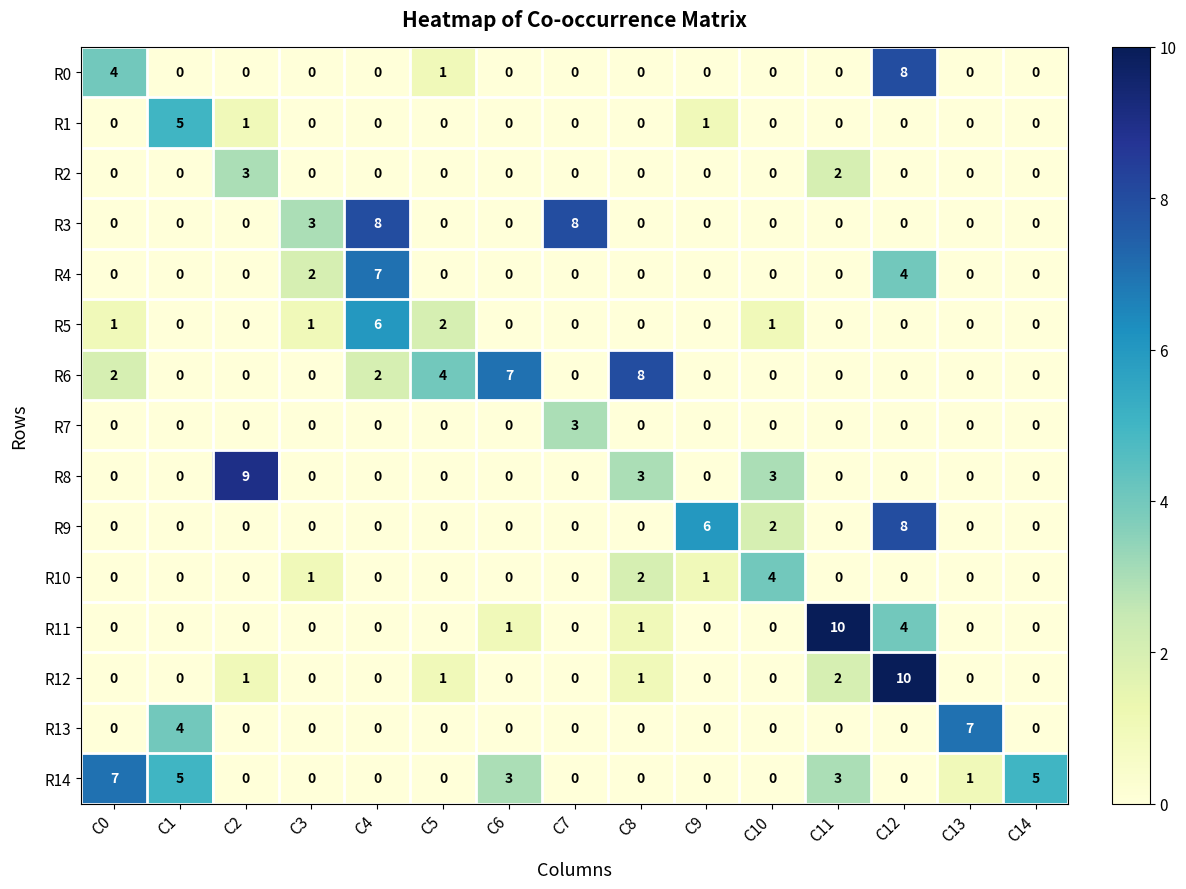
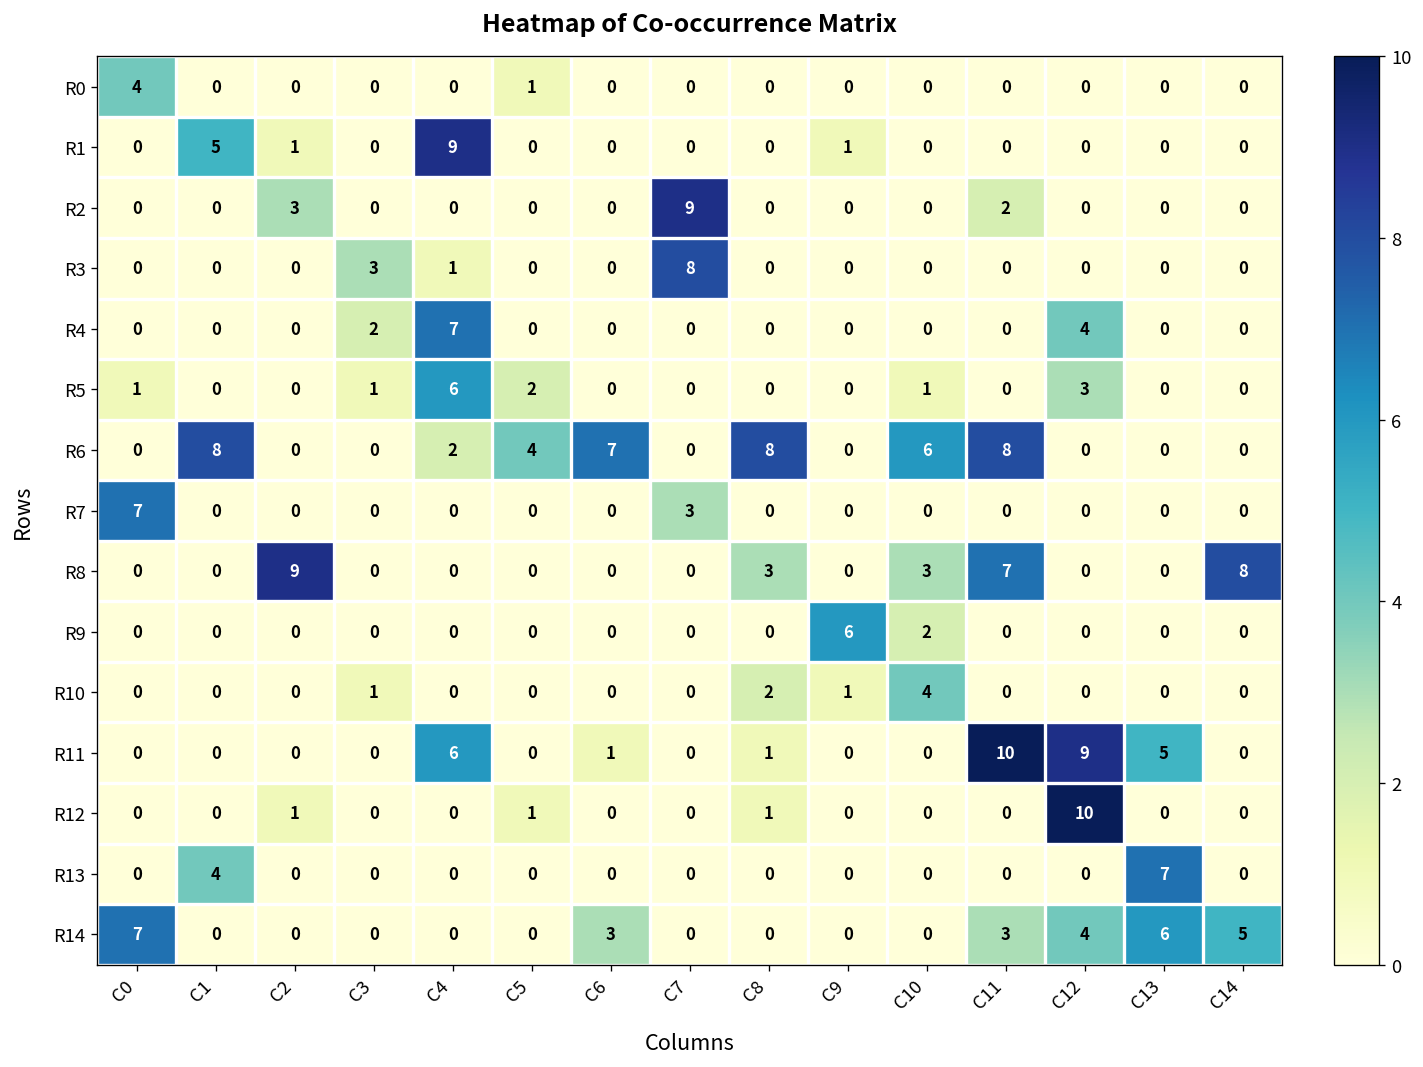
  {
    "R0": {
      "C0": 4,
      "C1": 0,
      "C2": 0,
      "C3": 0,
      "C4": 0,
      "C5": 1,
      "C6": 0,
      "C7": 0,
      "C8": 0,
      "C9": 0,
      "C10": 0,
      "C11": 0,
-     "C12": 8,
+     "C12": 0,
      "C13": 0,
      "C14": 0
    },
    "R1": {
      "C0": 0,
      "C1": 5,
      "C2": 1,
      "C3": 0,
-     "C4": 0,
+     "C4": 9,
      "C5": 0,
      "C6": 0,
      "C7": 0,
      "C8": 0,
      "C9": 1,
      "C10": 0,
      "C11": 0,
      "C12": 0,
      "C13": 0,
      "C14": 0
    },
    "R2": {
      "C0": 0,
      "C1": 0,
      "C2": 3,
      "C3": 0,
      "C4": 0,
      "C5": 0,
      "C6": 0,
-     "C7": 0,
+     "C7": 9,
      "C8": 0,
      "C9": 0,
      "C10": 0,
      "C11": 2,
      "C12": 0,
      "C13": 0,
      "C14": 0
    },
    "R3": {
      "C0": 0,
      "C1": 0,
      "C2": 0,
      "C3": 3,
-     "C4": 8,
+     "C4": 1,
      "C5": 0,
      "C6": 0,
      "C7": 8,
      "C8": 0,
      "C9": 0,
      "C10": 0,
      "C11": 0,
      "C12": 0,
      "C13": 0,
      "C14": 0
    },
    "R5": {
      "C0": 1,
      "C1": 0,
      "C2": 0,
      "C3": 1,
      "C4": 6,
      "C5": 2,
      "C6": 0,
      "C7": 0,
      "C8": 0,
      "C9": 0,
      "C10": 1,
      "C11": 0,
-     "C12": 0,
+     "C12": 3,
      "C13": 0,
      "C14": 0
    },
    "R6": {
-     "C0": 2,
-     "C1": 0,
+     "C0": 0,
+     "C1": 8,
      "C2": 0,
      "C3": 0,
      "C4": 2,
      "C5": 4,
      "C6": 7,
      "C7": 0,
      "C8": 8,
      "C9": 0,
-     "C10": 0,
-     "C11": 0,
+     "C10": 6,
+     "C11": 8,
      "C12": 0,
      "C13": 0,
      "C14": 0
    },
    "R7": {
-     "C0": 0,
+     "C0": 7,
      "C1": 0,
      "C2": 0,
      "C3": 0,
      "C4": 0,
      "C5": 0,
      "C6": 0,
      "C7": 3,
      "C8": 0,
      "C9": 0,
      "C10": 0,
      "C11": 0,
      "C12": 0,
      "C13": 0,
      "C14": 0
    },
    "R8": {
      "C0": 0,
      "C1": 0,
      "C2": 9,
      "C3": 0,
      "C4": 0,
      "C5": 0,
      "C6": 0,
      "C7": 0,
      "C8": 3,
      "C9": 0,
      "C10": 3,
-     "C11": 0,
+     "C11": 7,
      "C12": 0,
      "C13": 0,
-     "C14": 0
+     "C14": 8
    },
    "R9": {
      "C0": 0,
      "C1": 0,
      "C2": 0,
      "C3": 0,
      "C4": 0,
      "C5": 0,
      "C6": 0,
      "C7": 0,
      "C8": 0,
      "C9": 6,
      "C10": 2,
      "C11": 0,
-     "C12": 8,
+     "C12": 0,
      "C13": 0,
      "C14": 0
    },
    "R11": {
      "C0": 0,
      "C1": 0,
      "C2": 0,
      "C3": 0,
-     "C4": 0,
+     "C4": 6,
      "C5": 0,
      "C6": 1,
      "C7": 0,
      "C8": 1,
      "C9": 0,
      "C10": 0,
      "C11": 10,
-     "C12": 4,
-     "C13": 0,
+     "C12": 9,
+     "C13": 5,
      "C14": 0
    },
    "R12": {
      "C0": 0,
      "C1": 0,
      "C2": 1,
      "C3": 0,
      "C4": 0,
      "C5": 1,
      "C6": 0,
      "C7": 0,
      "C8": 1,
      "C9": 0,
      "C10": 0,
-     "C11": 2,
+     "C11": 0,
      "C12": 10,
      "C13": 0,
      "C14": 0
    },
    "R14": {
      "C0": 7,
-     "C1": 5,
+     "C1": 0,
      "C2": 0,
      "C3": 0,
      "C4": 0,
      "C5": 0,
      "C6": 3,
      "C7": 0,
      "C8": 0,
      "C9": 0,
      "C10": 0,
      "C11": 3,
-     "C12": 0,
-     "C13": 1,
+     "C12": 4,
+     "C13": 6,
      "C14": 5
    }
  }
